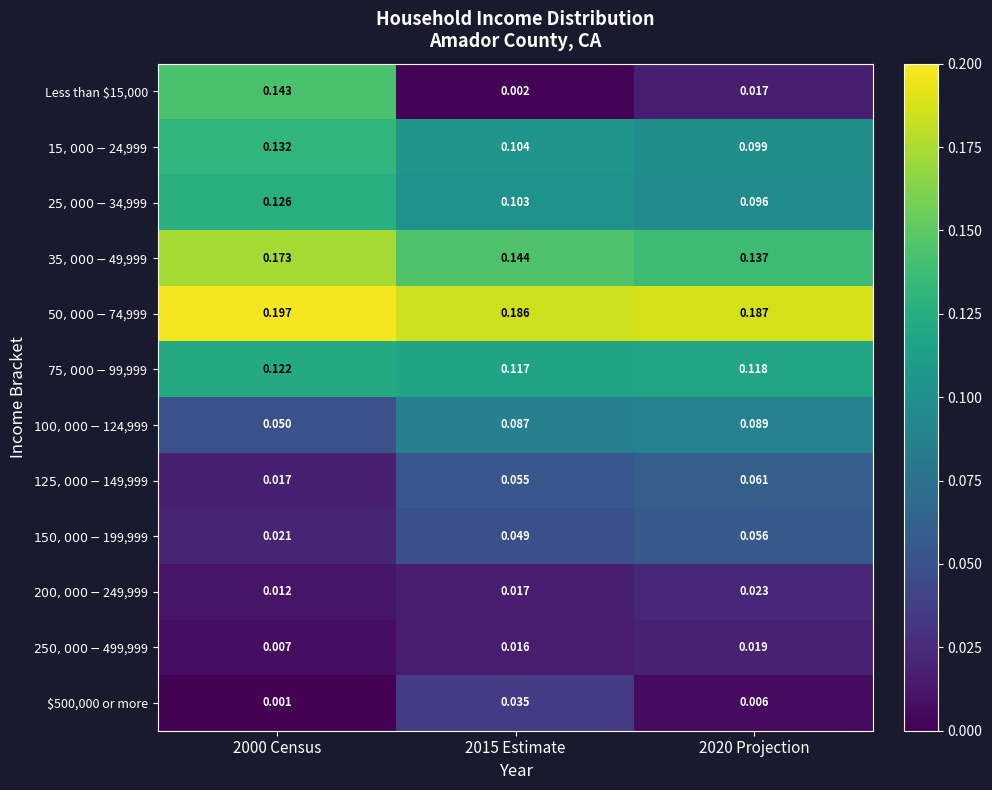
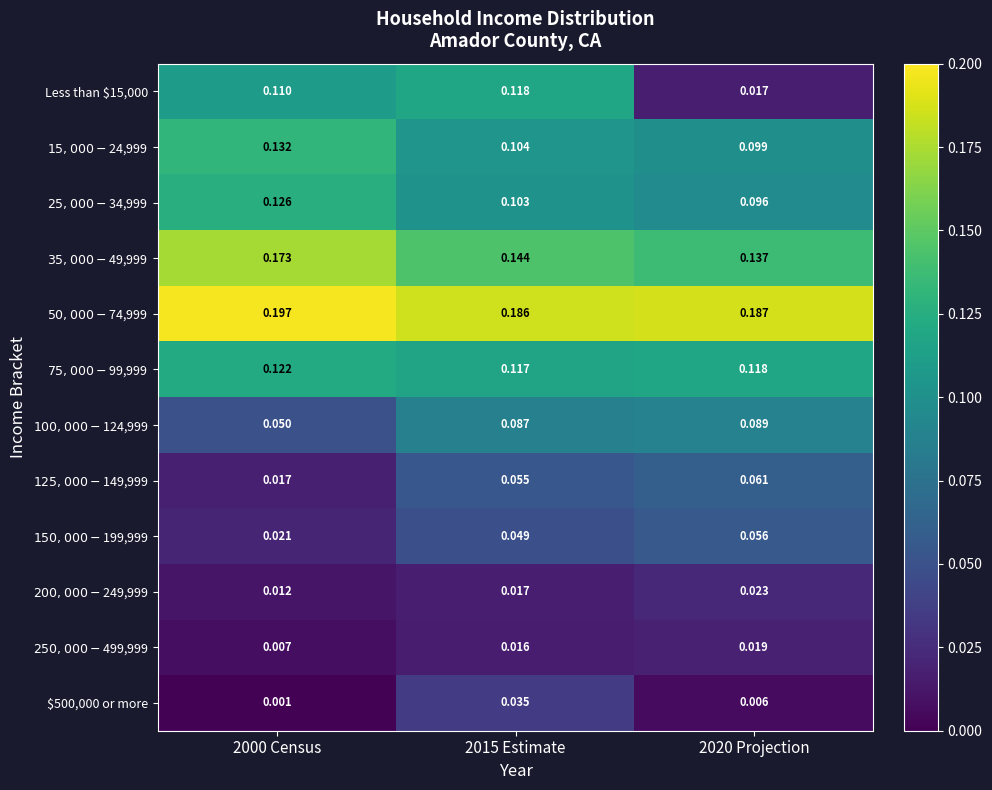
  {
    "Less than $15,000": {
-     "2000 Census": 0.143,
-     "2015 Estimate": 0.002,
+     "2000 Census": 0.110,
+     "2015 Estimate": 0.118,
      "2020 Projection": 0.017
    },
    "$500,000 or more": {
      "2000 Census": 0.001,
      "2015 Estimate": 0.035,
      "2020 Projection": 0.006
    }
  }
